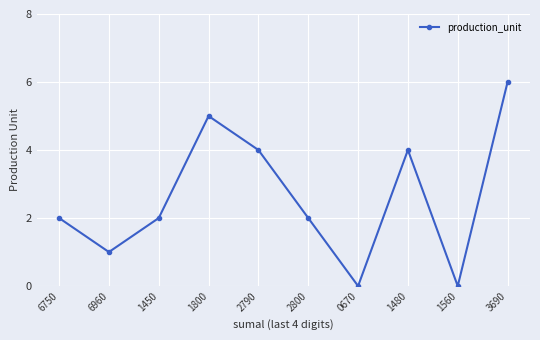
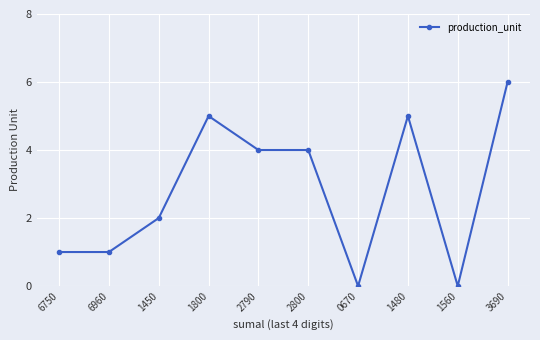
  {
-   "6750": 2,
+   "6750": 1,
    "6960": 1,
    "1450": 2,
    "1800": 5,
    "2790": 4,
-   "2800": 2,
+   "2800": 4,
    "0670": 0,
-   "1480": 4,
+   "1480": 5,
    "1560": 0,
    "3690": 6
  }
